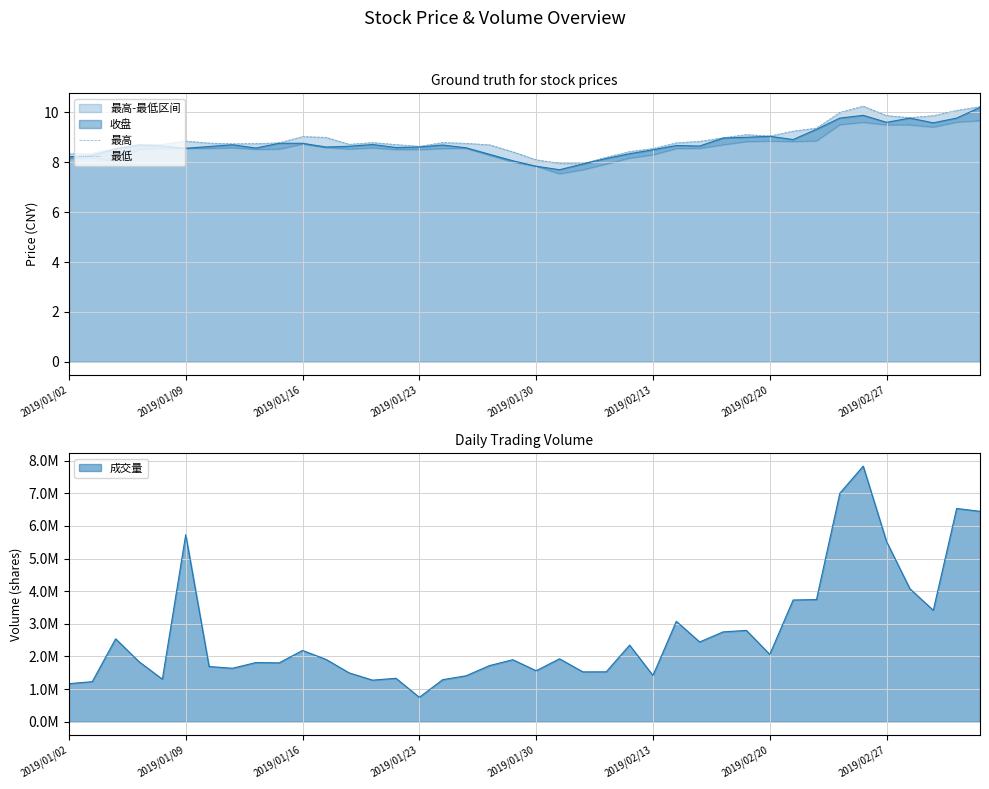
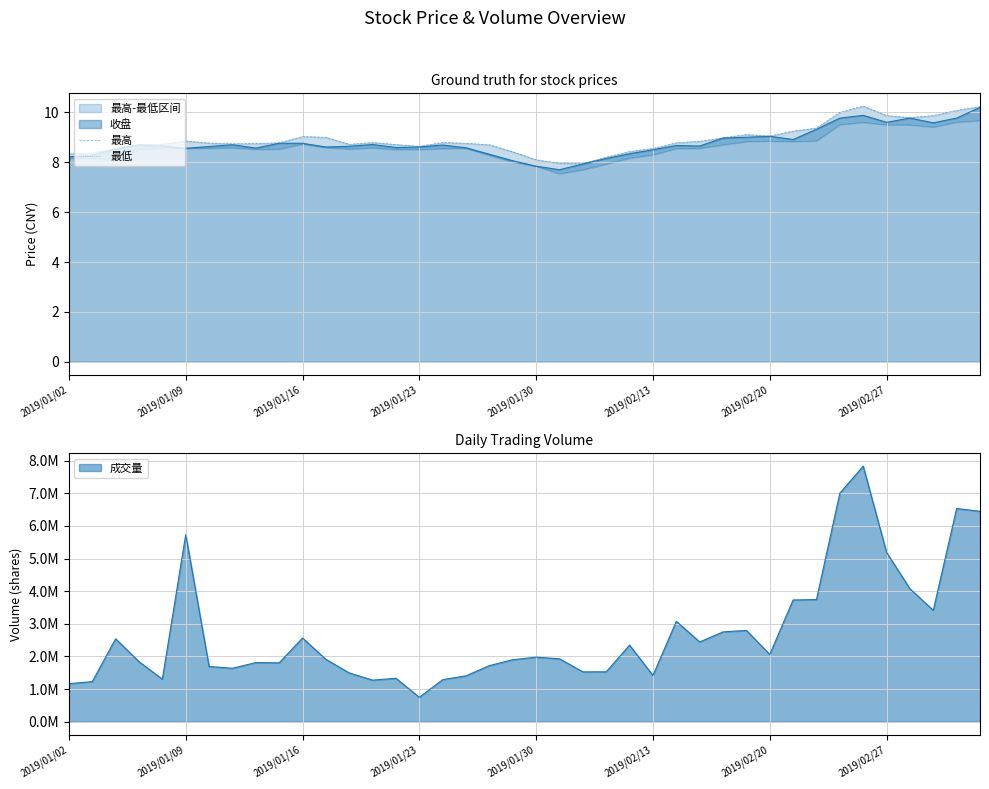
  {
    "Daily Trading Volume": {
      "2019/01/02": 1200000,
      "2019/01/09": 5700000,
-     "2019/01/16": 2200000,
+     "2019/01/16": 2600000,
      "2019/01/23": 800000,
-     "2019/01/30": 1600000,
+     "2019/01/30": 2000000,
      "2019/02/13": 1400000,
      "2019/02/20": 2100000,
-     "2019/02/27": 5500000
+     "2019/02/27": 5200000
    }
  }
